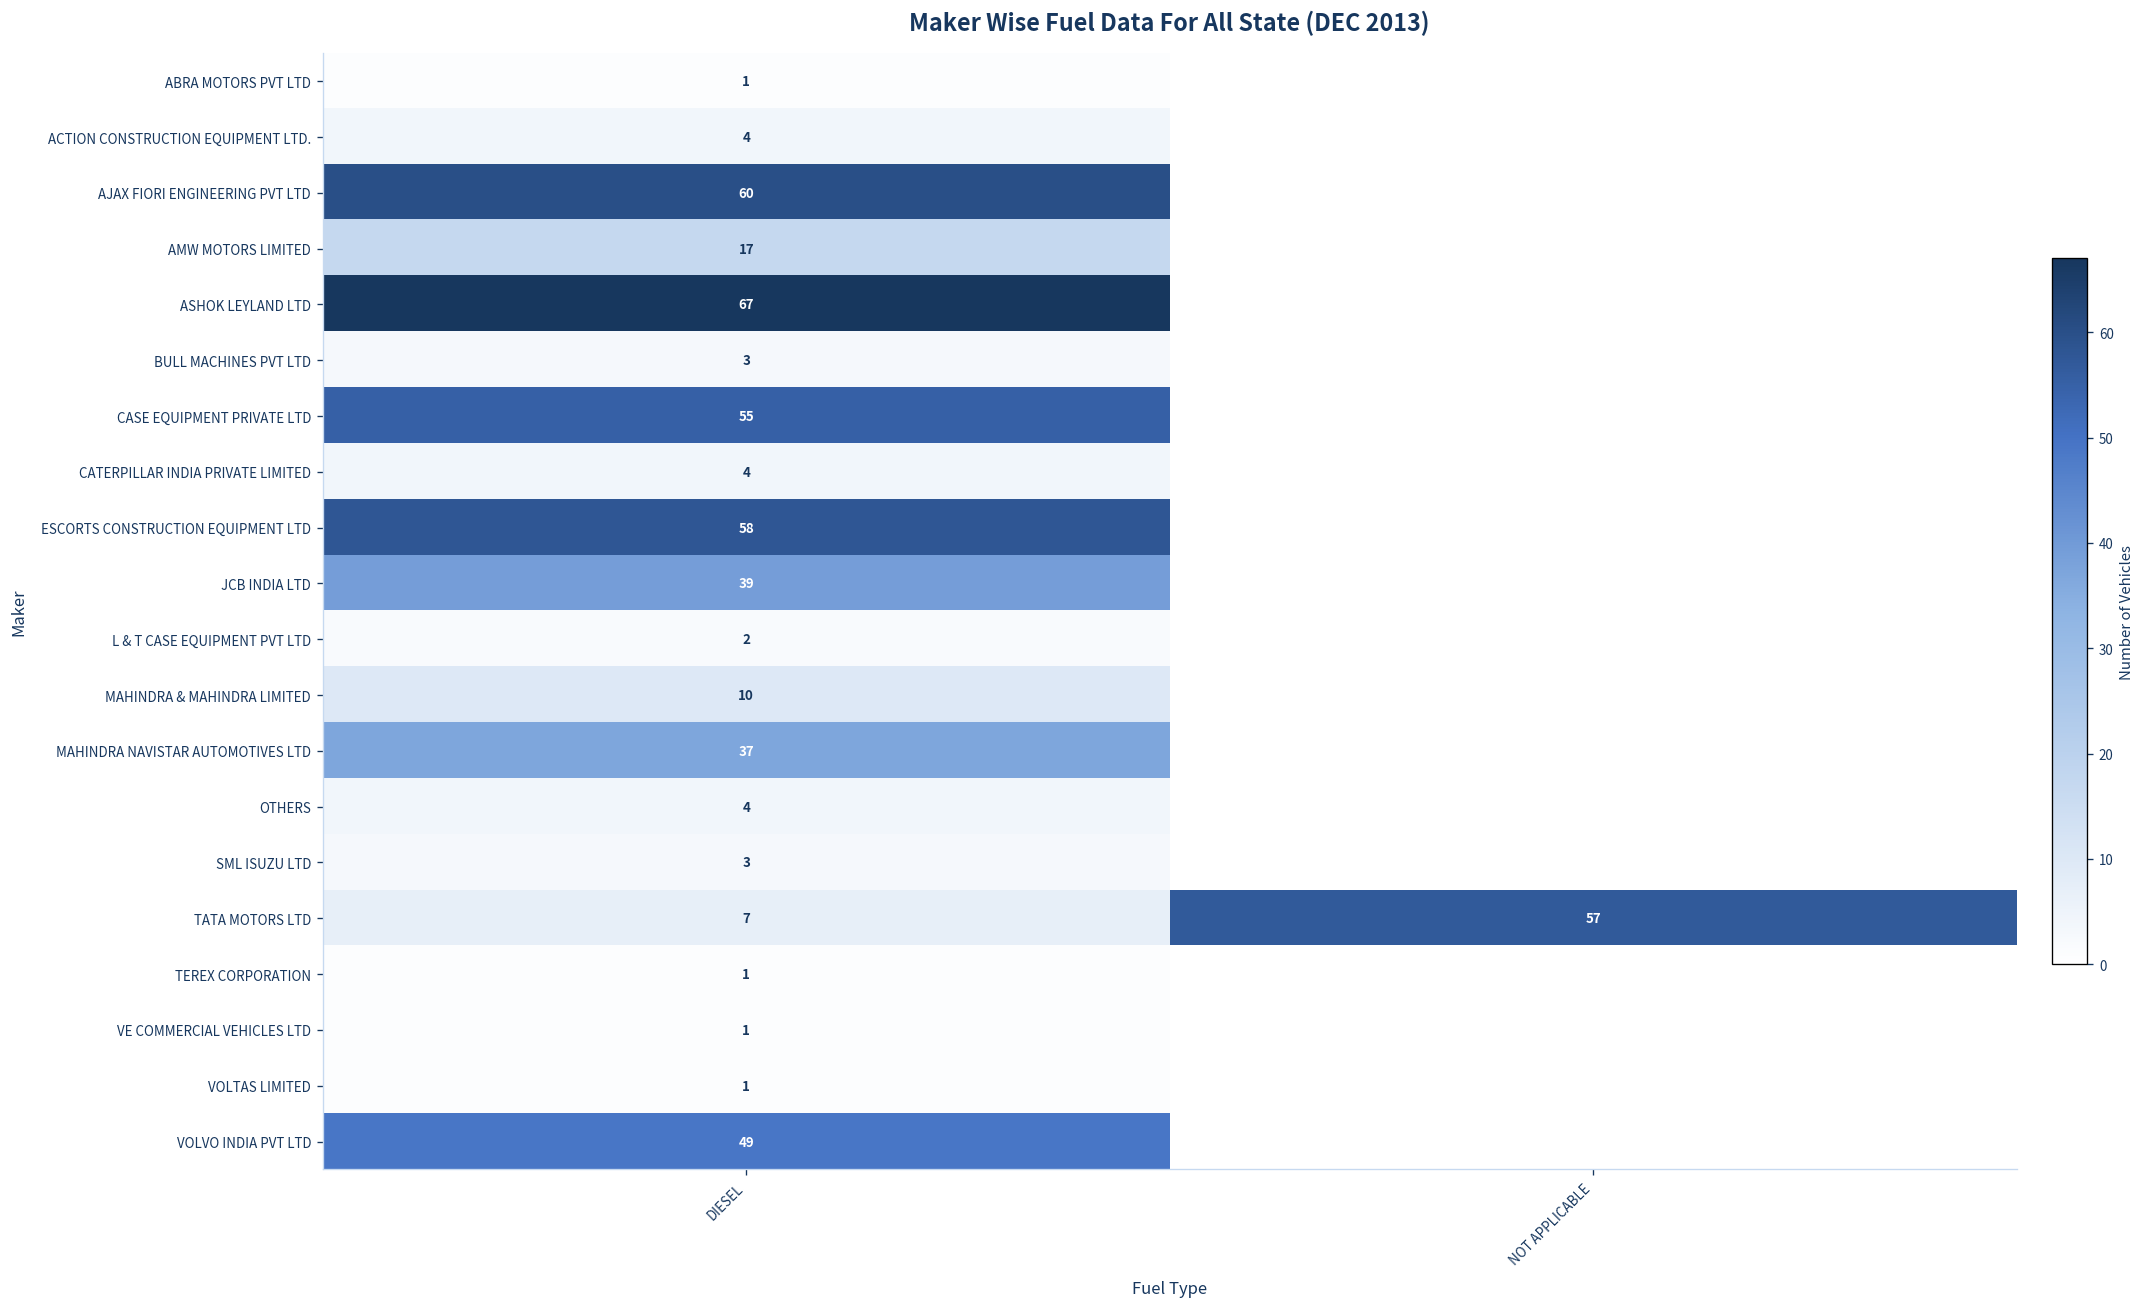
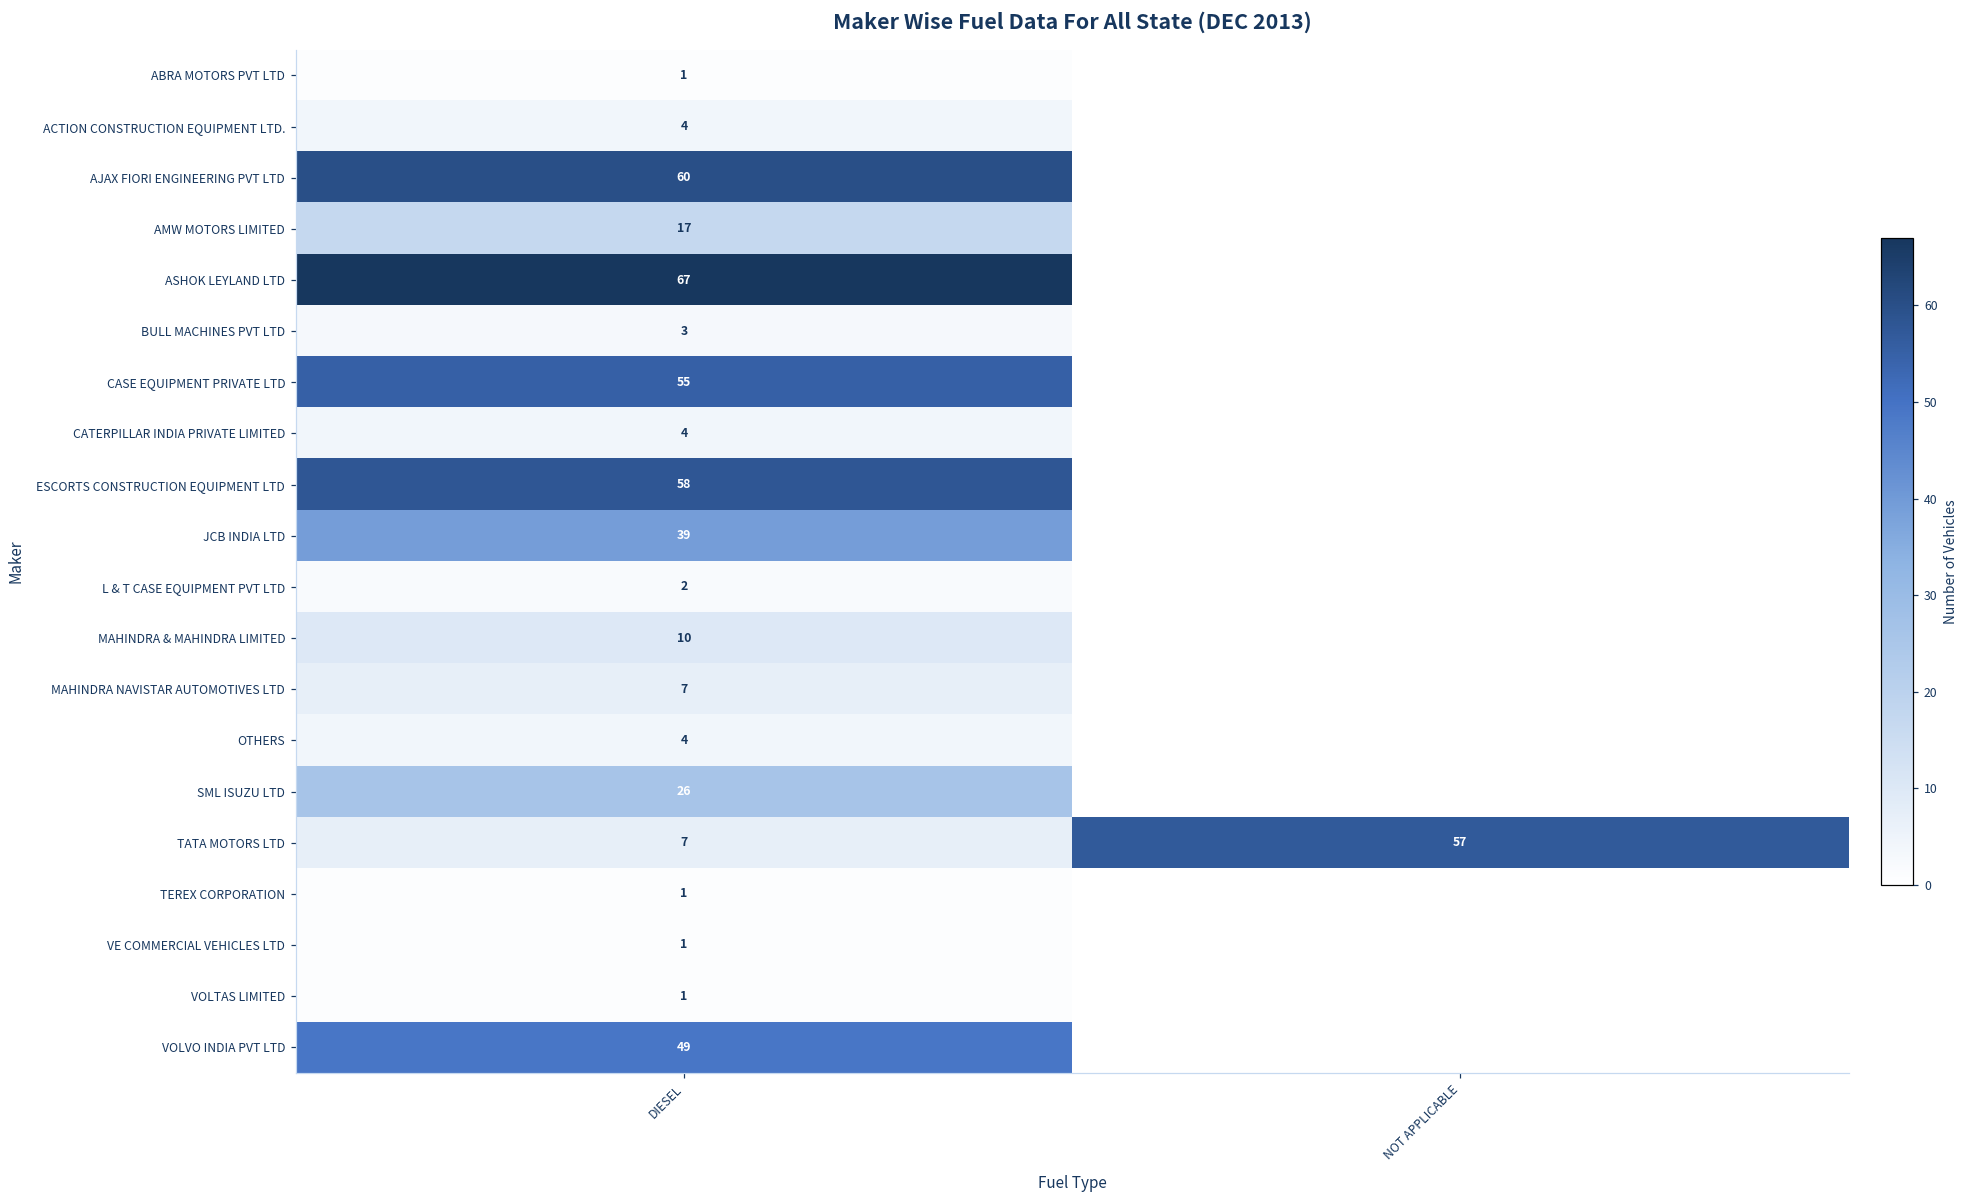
  {
    "ABRA MOTORS PVT LTD": {
      "DIESEL": 1
    },
    "ACTION CONSTRUCTION EQUIPMENT LTD.": {
      "DIESEL": 4
    },
    "AJAX FIORI ENGINEERING PVT LTD": {
      "DIESEL": 60
    },
    "AMW MOTORS LIMITED": {
      "DIESEL": 17
    },
    "ASHOK LEYLAND LTD": {
      "DIESEL": 67
    },
    "BULL MACHINES PVT LTD": {
      "DIESEL": 3
    },
    "CASE EQUIPMENT PRIVATE LTD": {
      "DIESEL": 55
    },
    "CATERPILLAR INDIA PRIVATE LIMITED": {
      "DIESEL": 4
    },
    "ESCORTS CONSTRUCTION EQUIPMENT LTD": {
      "DIESEL": 58
    },
    "JCB INDIA LTD": {
      "DIESEL": 39
    },
    "L & T CASE EQUIPMENT PVT LTD": {
      "DIESEL": 2
    },
    "MAHINDRA & MAHINDRA LIMITED": {
      "DIESEL": 10
    },
    "MAHINDRA NAVISTAR AUTOMOTIVES LTD": {
-     "DIESEL": 37
+     "DIESEL": 7
    },
    "OTHERS": {
      "DIESEL": 4
    },
    "SML ISUZU LTD": {
-     "DIESEL": 3
+     "DIESEL": 26
    },
    "TATA MOTORS LTD": {
      "DIESEL": 7,
      "NOT APPLICABLE": 57
    },
    "TEREX CORPORATION": {
      "DIESEL": 1
    },
    "VE COMMERCIAL VEHICLES LTD": {
      "DIESEL": 1
    },
    "VOLTAS LIMITED": {
      "DIESEL": 1
    },
    "VOLVO INDIA PVT LTD": {
      "DIESEL": 49
    }
  }
